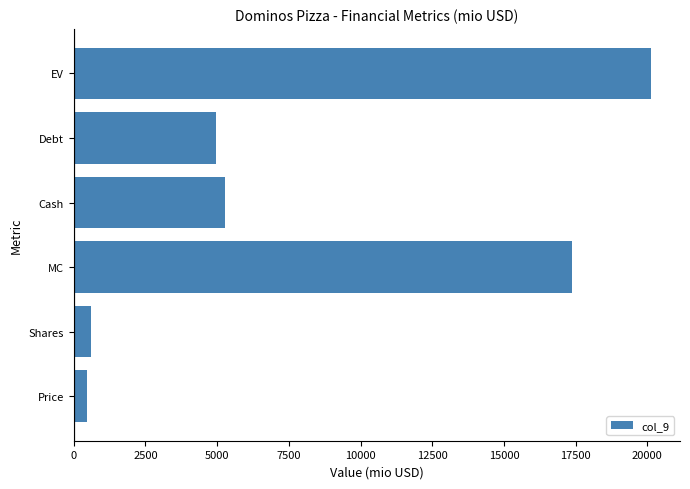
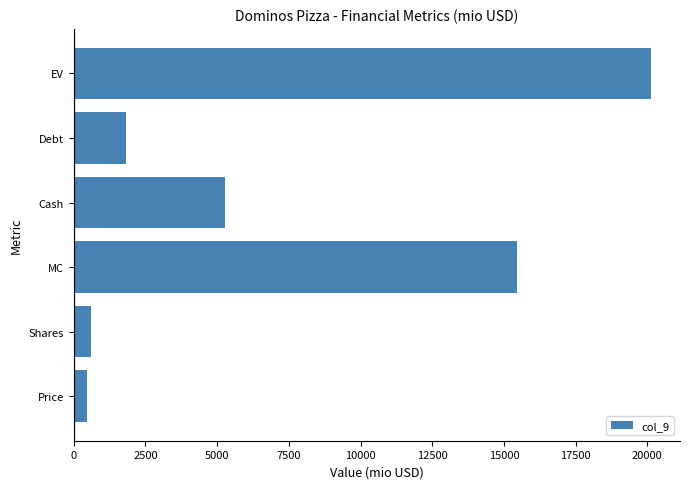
  {
    "EV": 20100,
-   "Debt": 5000,
+   "Debt": 1800,
    "Cash": 5300,
-   "MC": 17400,
+   "MC": 15500,
    "Shares": 600,
    "Price": 500
  }
